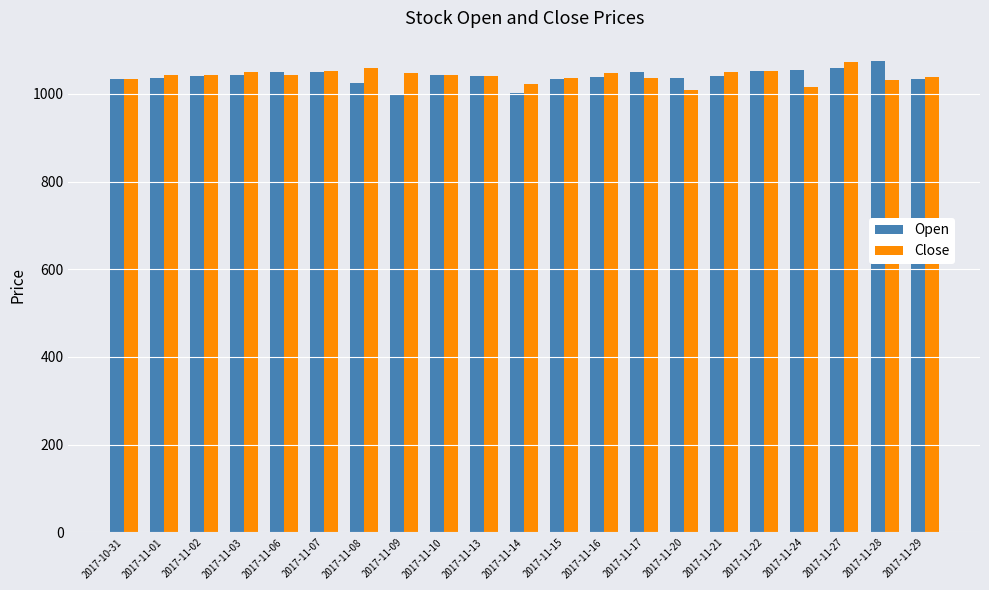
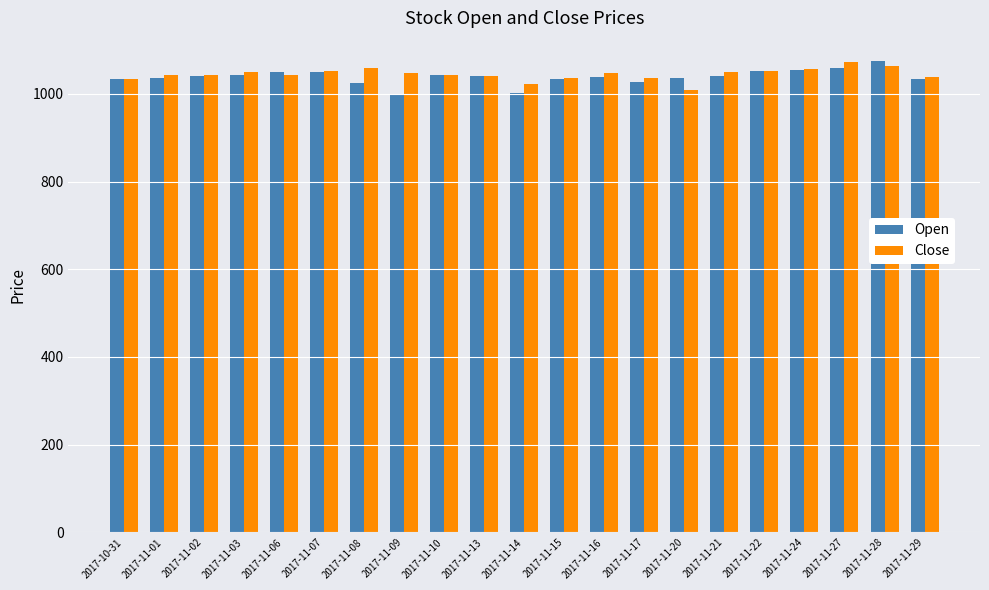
  {
    "Open": {
      "2017-10-31": 1030,
      "2017-11-01": 1040,
      "2017-11-02": 1040,
      "2017-11-03": 1040,
      "2017-11-06": 1050,
      "2017-11-07": 1050,
      "2017-11-08": 1020,
      "2017-11-09": 1000,
      "2017-11-10": 1040,
      "2017-11-13": 1040,
      "2017-11-14": 1000,
      "2017-11-15": 1040,
      "2017-11-16": 1040,
-     "2017-11-17": 1050,
+     "2017-11-17": 1030,
      "2017-11-20": 1040,
      "2017-11-21": 1040,
      "2017-11-22": 1050,
      "2017-11-24": 1050,
      "2017-11-27": 1060,
      "2017-11-28": 1070,
      "2017-11-29": 1030
    },
    "Close": {
      "2017-10-31": 1030,
      "2017-11-01": 1040,
      "2017-11-02": 1040,
      "2017-11-03": 1050,
      "2017-11-06": 1040,
      "2017-11-07": 1050,
      "2017-11-08": 1060,
      "2017-11-09": 1050,
      "2017-11-10": 1040,
      "2017-11-13": 1040,
      "2017-11-14": 1020,
      "2017-11-15": 1040,
      "2017-11-16": 1050,
      "2017-11-17": 1040,
      "2017-11-20": 1010,
      "2017-11-21": 1050,
      "2017-11-22": 1050,
-     "2017-11-24": 1020,
+     "2017-11-24": 1060,
      "2017-11-27": 1070,
-     "2017-11-28": 1030,
+     "2017-11-28": 1060,
      "2017-11-29": 1040
    }
  }
